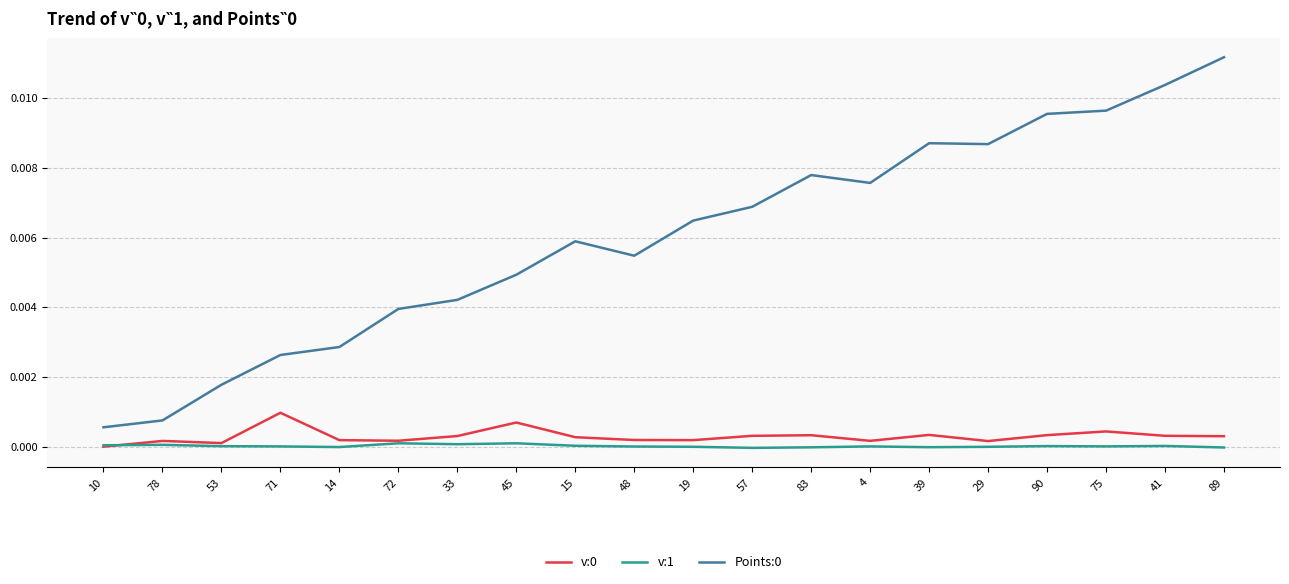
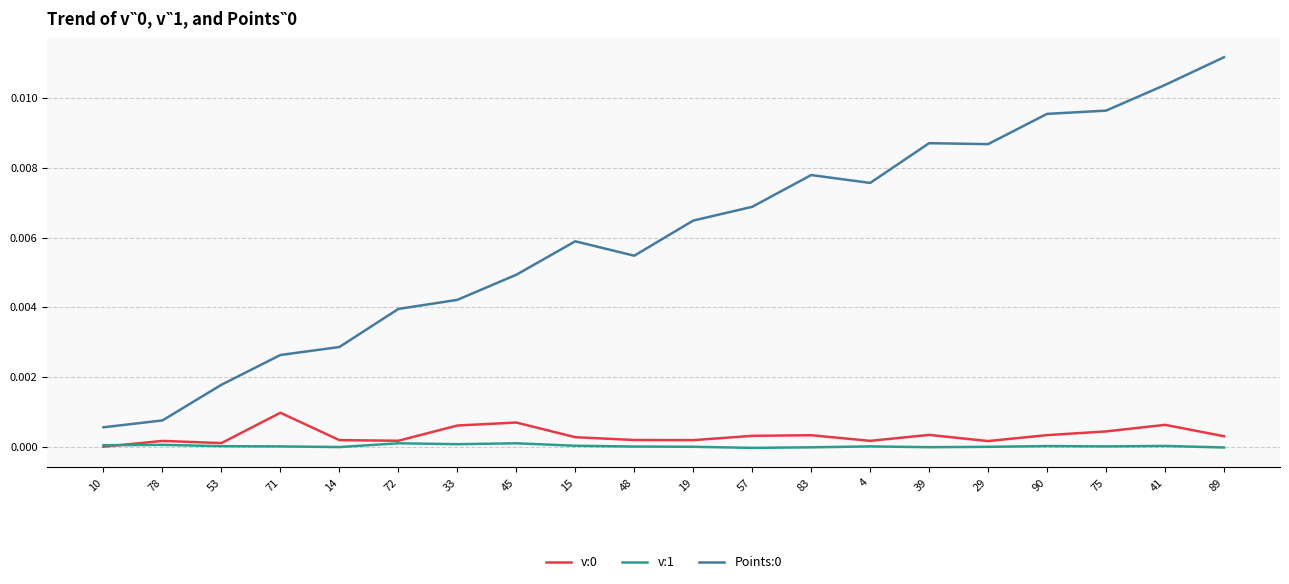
  {
    "v:0": {
      "78": 0.0002,
      "53": 0.0001,
      "71": 0.0010,
      "14": 0.0002,
      "72": 0.0002,
-     "33": 0.0003,
+     "33": 0.0006,
      "45": 0.0007,
      "15": 0.0003,
      "48": 0.0002,
      "19": 0.0002,
      "57": 0.0003,
      "83": 0.0003,
      "4": 0.0002,
      "39": 0.0003,
      "29": 0.0002,
      "90": 0.0003,
      "75": 0.0004,
-     "41": 0.0003,
+     "41": 0.0006,
      "89": 0.0003
    }
  }
